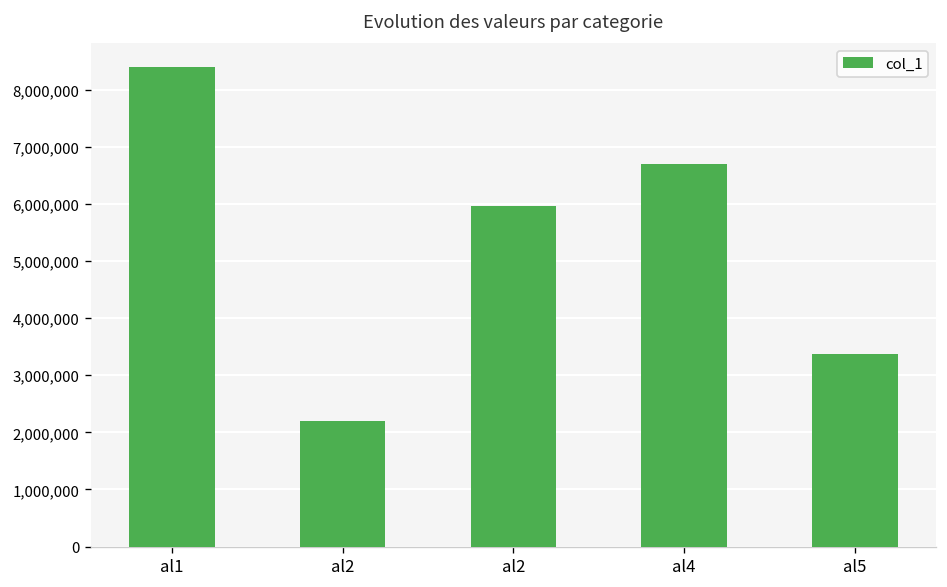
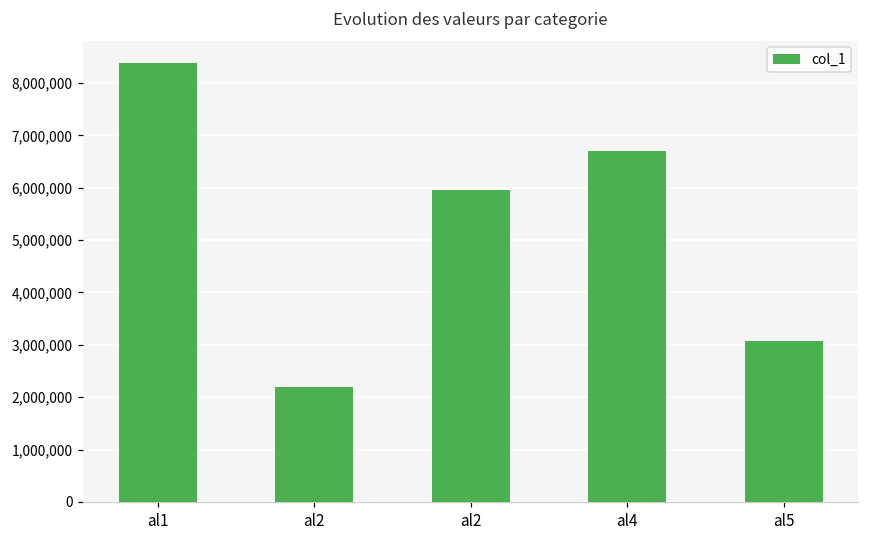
  {
    "al1": "8,400,000",
    "al4": "6,700,000",
-   "al5": "3,400,000"
+   "al5": "3,100,000"
  }
